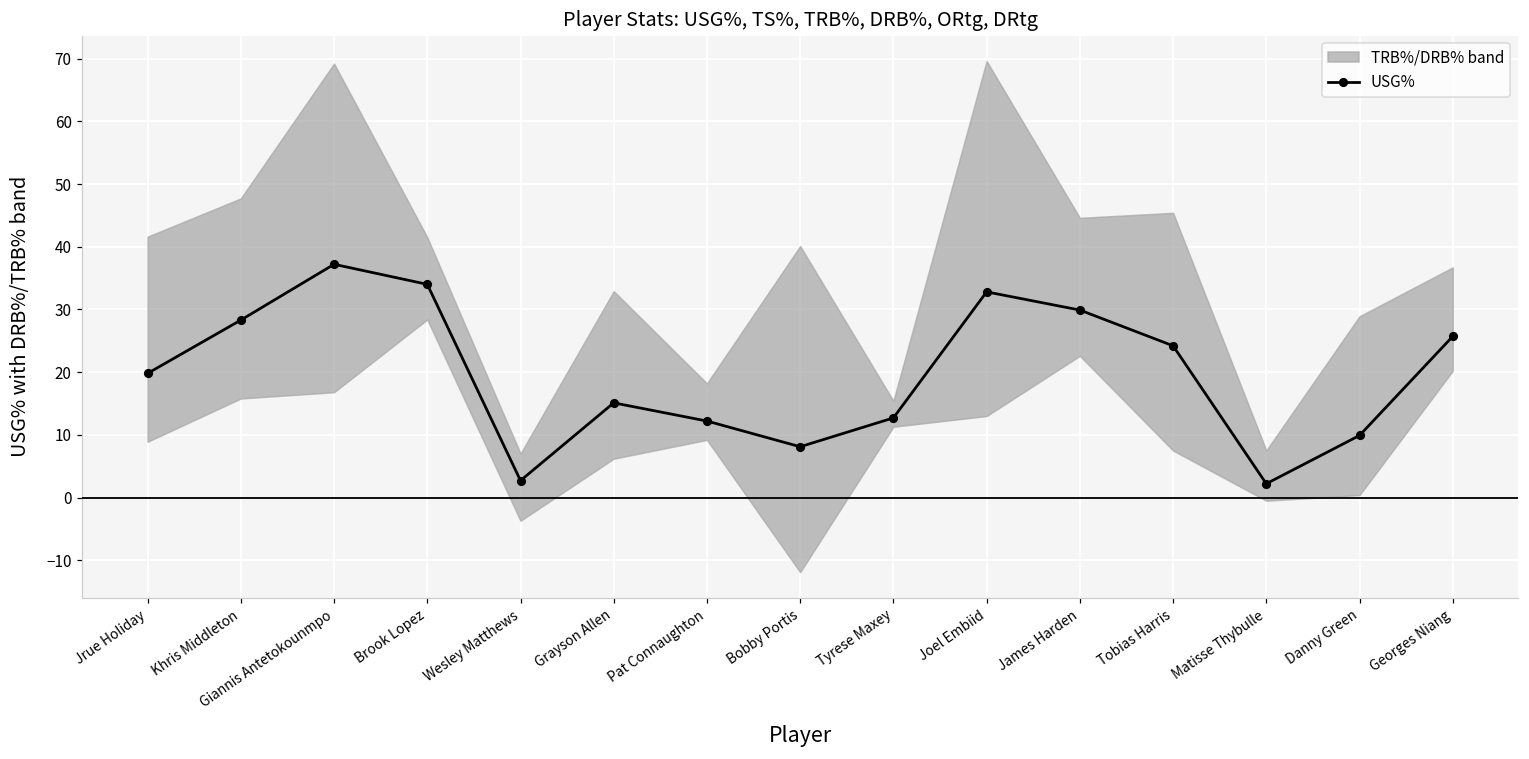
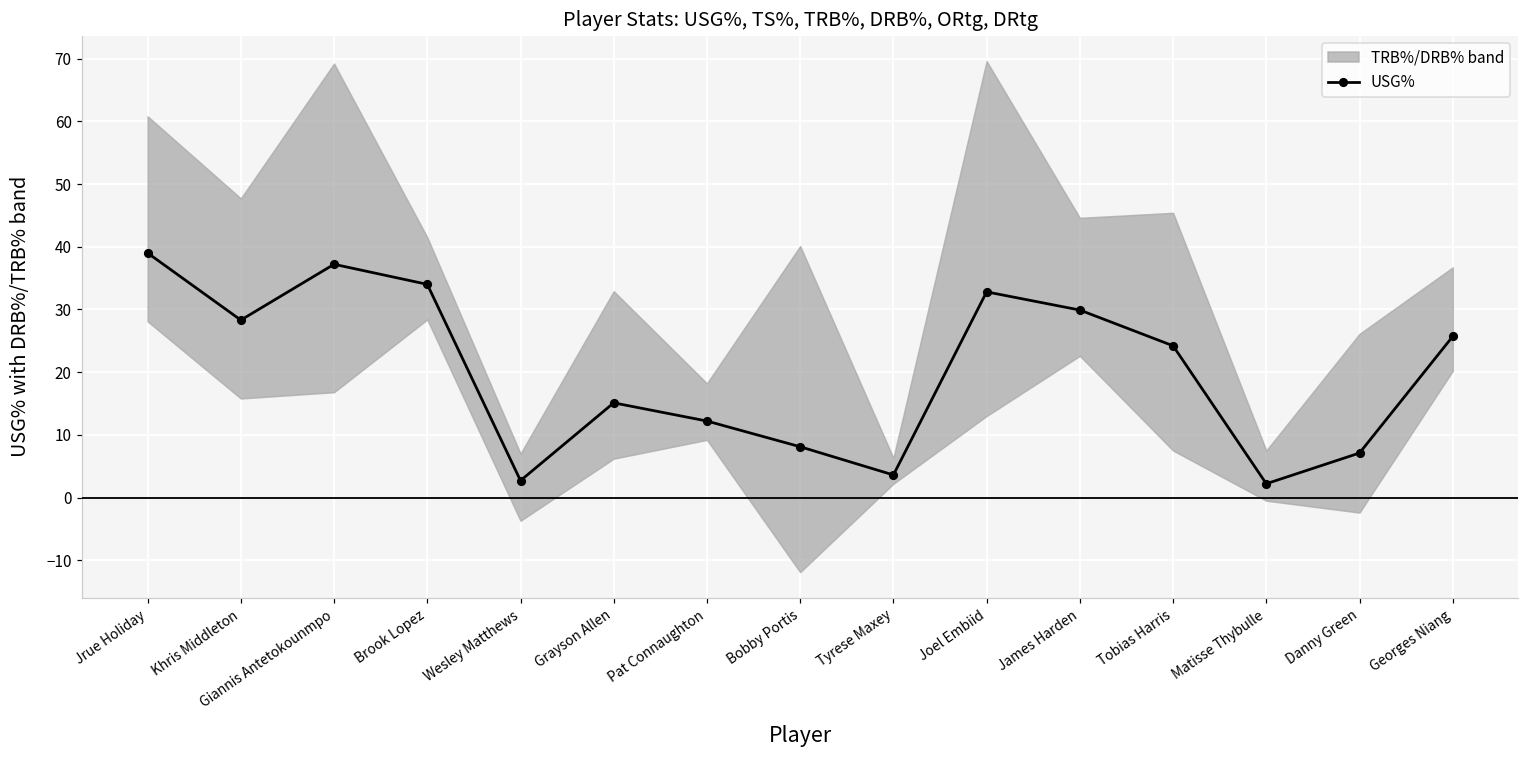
  {
    "USG%": {
-     "Jrue Holiday": 20,
+     "Jrue Holiday": 39,
      "Khris Middleton": 28,
      "Giannis Antetokounmpo": 37,
      "Brook Lopez": 34,
      "Wesley Matthews": 3,
      "Grayson Allen": 15,
      "Pat Connaughton": 12,
      "Bobby Portis": 8,
-     "Tyrese Maxey": 13,
+     "Tyrese Maxey": 4,
      "Joel Embiid": 33,
      "James Harden": 30,
      "Tobias Harris": 24,
      "Matisse Thybulle": 2,
-     "Danny Green": 10,
+     "Danny Green": 7,
      "Georges Niang": 26
    }
  }
